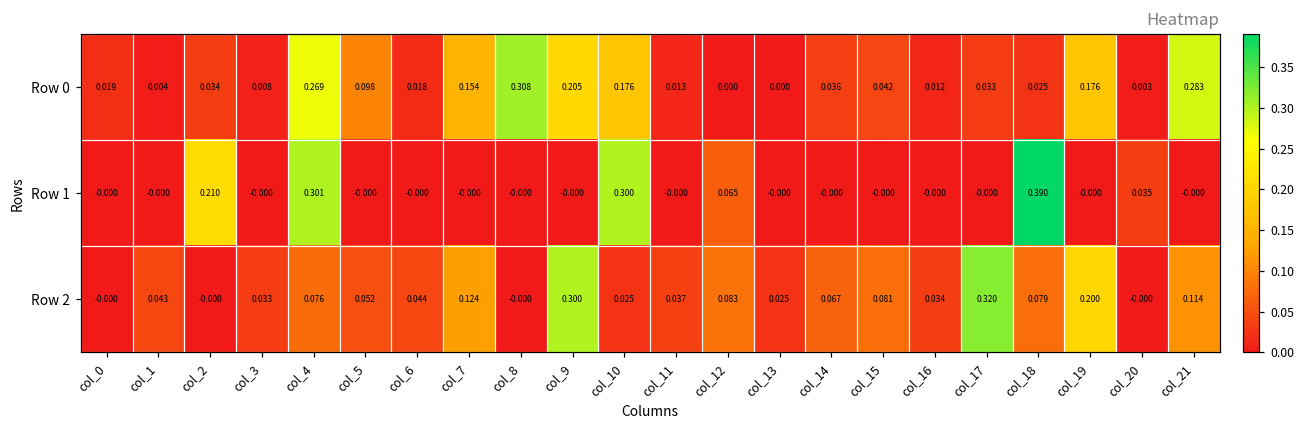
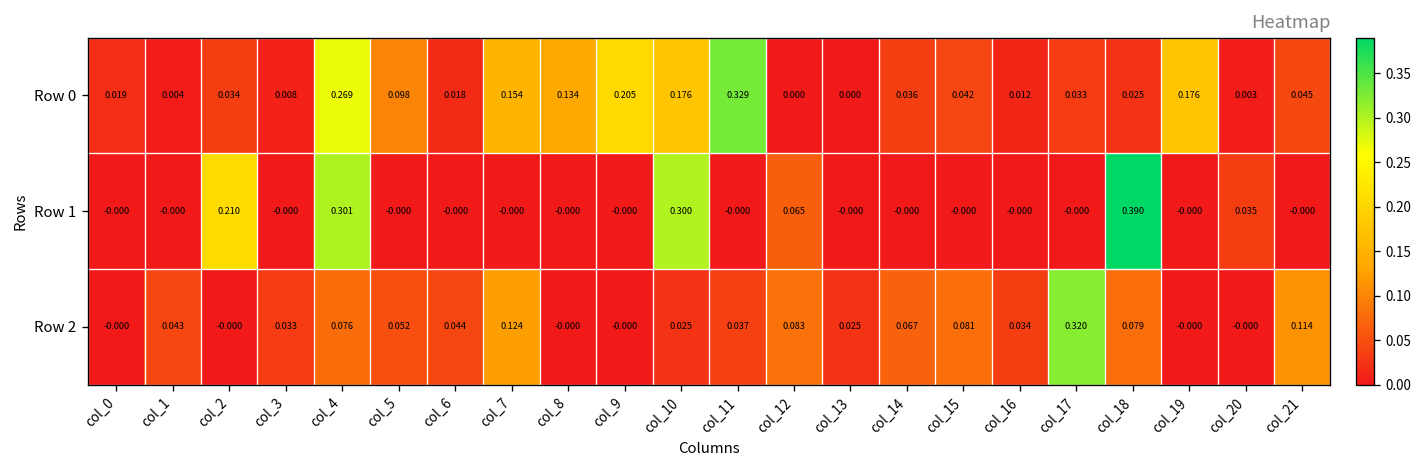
  {
    "Row 0": {
      "col_0": 0.019,
      "col_1": 0.004,
      "col_2": 0.034,
      "col_3": 0.008,
      "col_4": 0.269,
      "col_5": 0.098,
      "col_6": 0.018,
      "col_7": 0.154,
-     "col_8": 0.308,
+     "col_8": 0.134,
      "col_9": 0.205,
      "col_10": 0.176,
-     "col_11": 0.013,
+     "col_11": 0.329,
      "col_12": 0.000,
      "col_13": 0.000,
      "col_14": 0.036,
      "col_15": 0.042,
      "col_16": 0.012,
      "col_17": 0.033,
      "col_18": 0.025,
      "col_19": 0.176,
      "col_20": 0.003,
-     "col_21": 0.283
+     "col_21": 0.045
    },
    "Row 1": {
      "col_0": -0.000,
      "col_1": -0.000,
      "col_2": 0.210,
      "col_3": -0.000,
      "col_4": 0.301,
      "col_5": -0.000,
      "col_6": -0.000,
      "col_7": -0.000,
      "col_8": -0.000,
      "col_9": -0.000,
      "col_10": 0.300,
      "col_11": -0.000,
      "col_12": 0.065,
      "col_13": -0.000,
      "col_14": -0.000,
      "col_15": -0.000,
      "col_16": -0.000,
      "col_17": -0.000,
      "col_18": 0.390,
      "col_19": -0.000,
      "col_20": 0.035,
      "col_21": -0.000
    },
    "Row 2": {
      "col_0": -0.000,
      "col_1": 0.043,
      "col_2": -0.000,
      "col_3": 0.033,
      "col_4": 0.076,
      "col_5": 0.052,
      "col_6": 0.044,
      "col_7": 0.124,
      "col_8": -0.000,
-     "col_9": 0.300,
+     "col_9": -0.000,
      "col_10": 0.025,
      "col_11": 0.037,
      "col_12": 0.083,
      "col_13": 0.025,
      "col_14": 0.067,
      "col_15": 0.081,
      "col_16": 0.034,
      "col_17": 0.320,
      "col_18": 0.079,
-     "col_19": 0.200,
+     "col_19": -0.000,
      "col_20": -0.000,
      "col_21": 0.114
    }
  }
